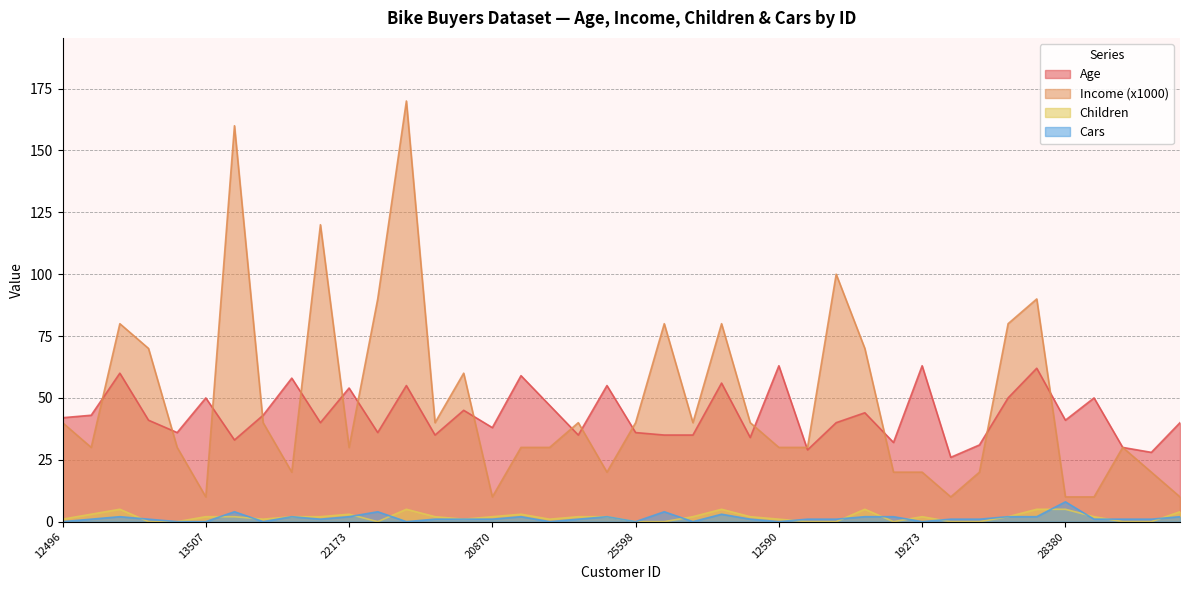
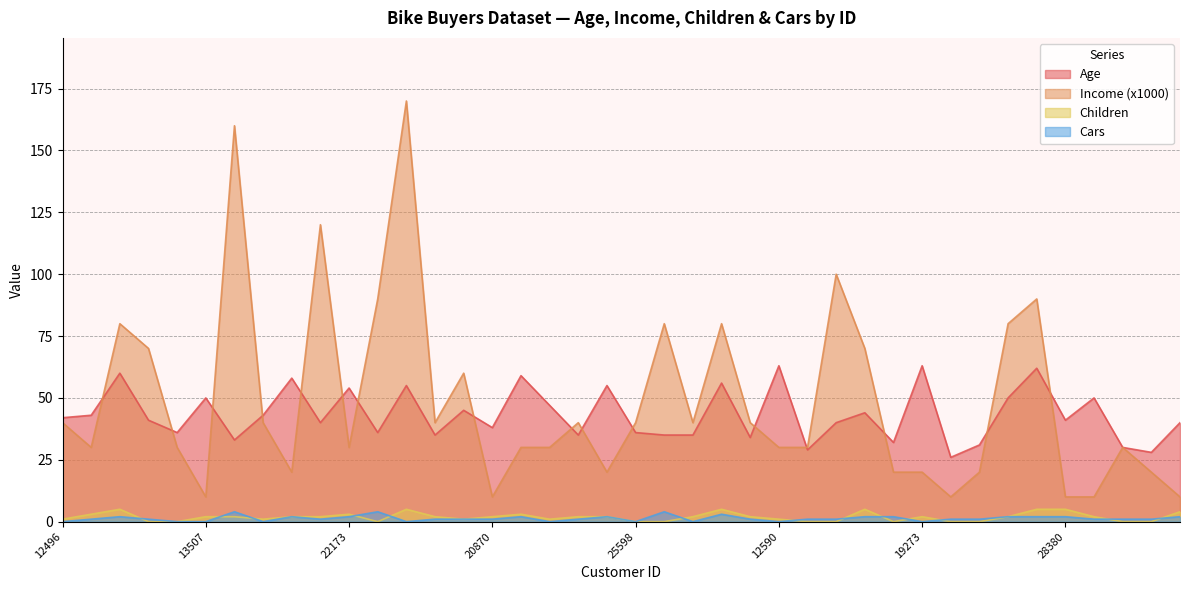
  {
    "Cars": {
      "13507": 0,
      "19273": 0,
-     "28380": 8
+     "28380": 2
    }
  }
